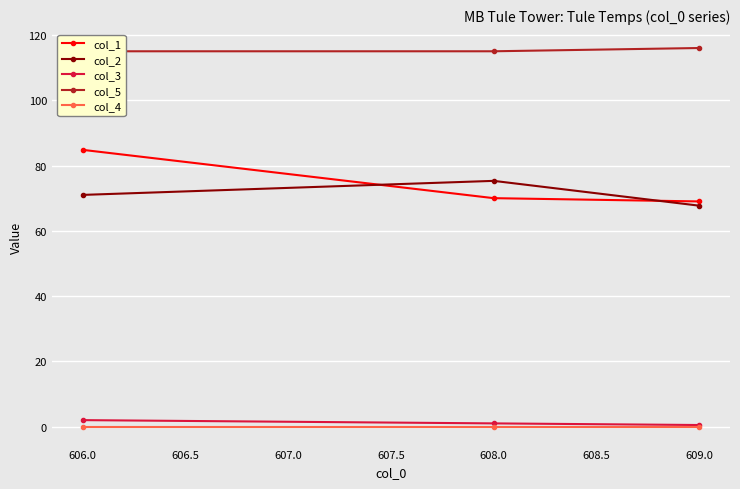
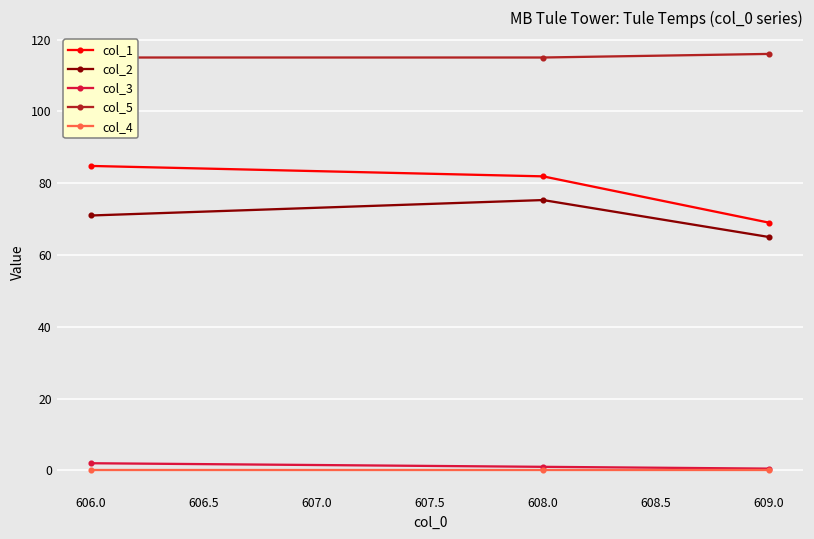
  {
    "col_1": {
      "606.0": 85,
-     "608.0": 70,
+     "608.0": 82,
      "609.0": 69
    },
    "col_2": {
      "606.0": 71,
      "608.0": 75,
-     "609.0": 68
+     "609.0": 65
    },
    "col_4": {
      "606.0": 0,
      "608.0": 0
    }
  }
